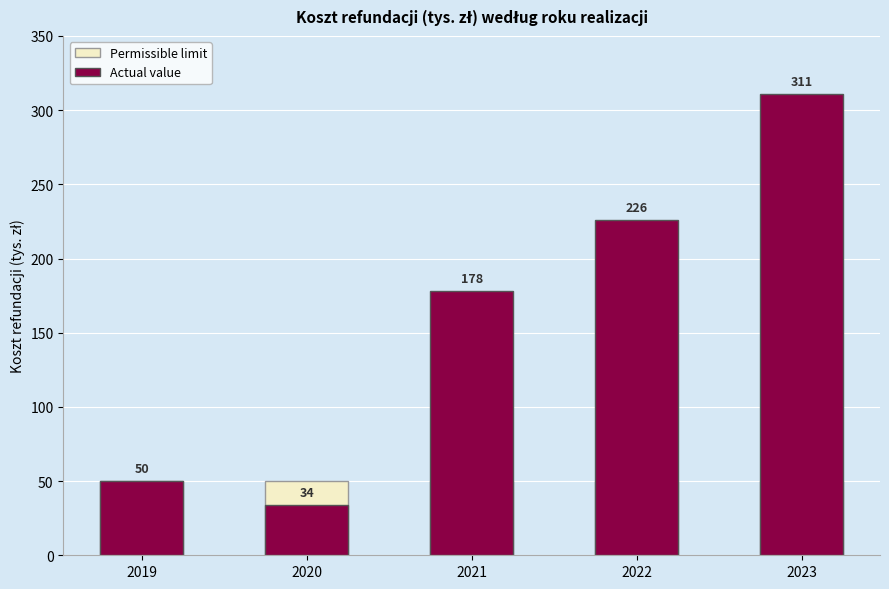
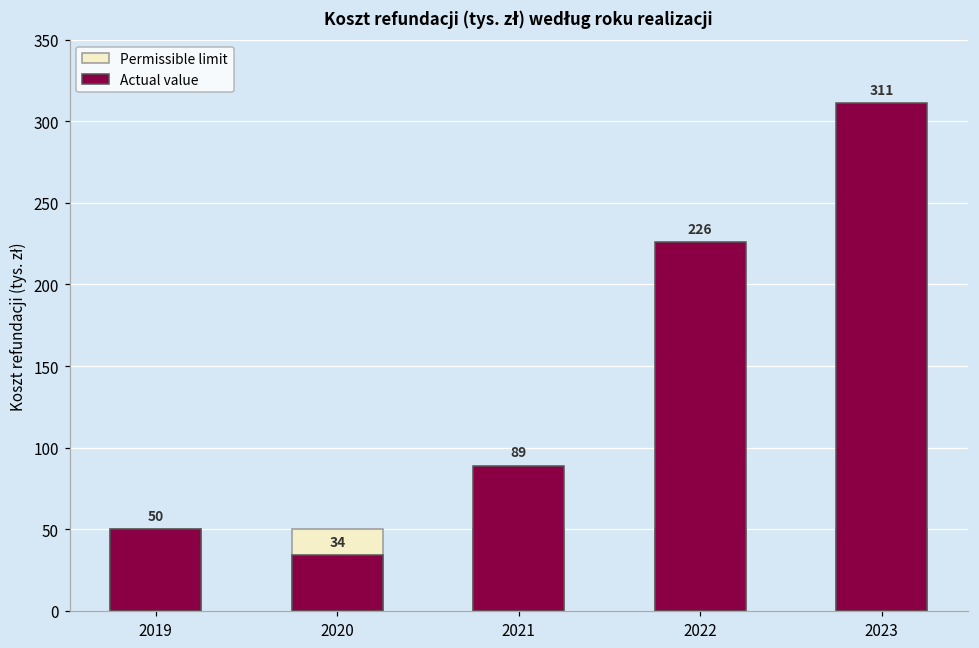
  {
    "Permissible limit": {
      "2019": 50
    },
    "Actual value": {
      "2019": 50,
-     "2021": 178,
+     "2021": 89,
      "2022": 226,
      "2023": 311
    }
  }
